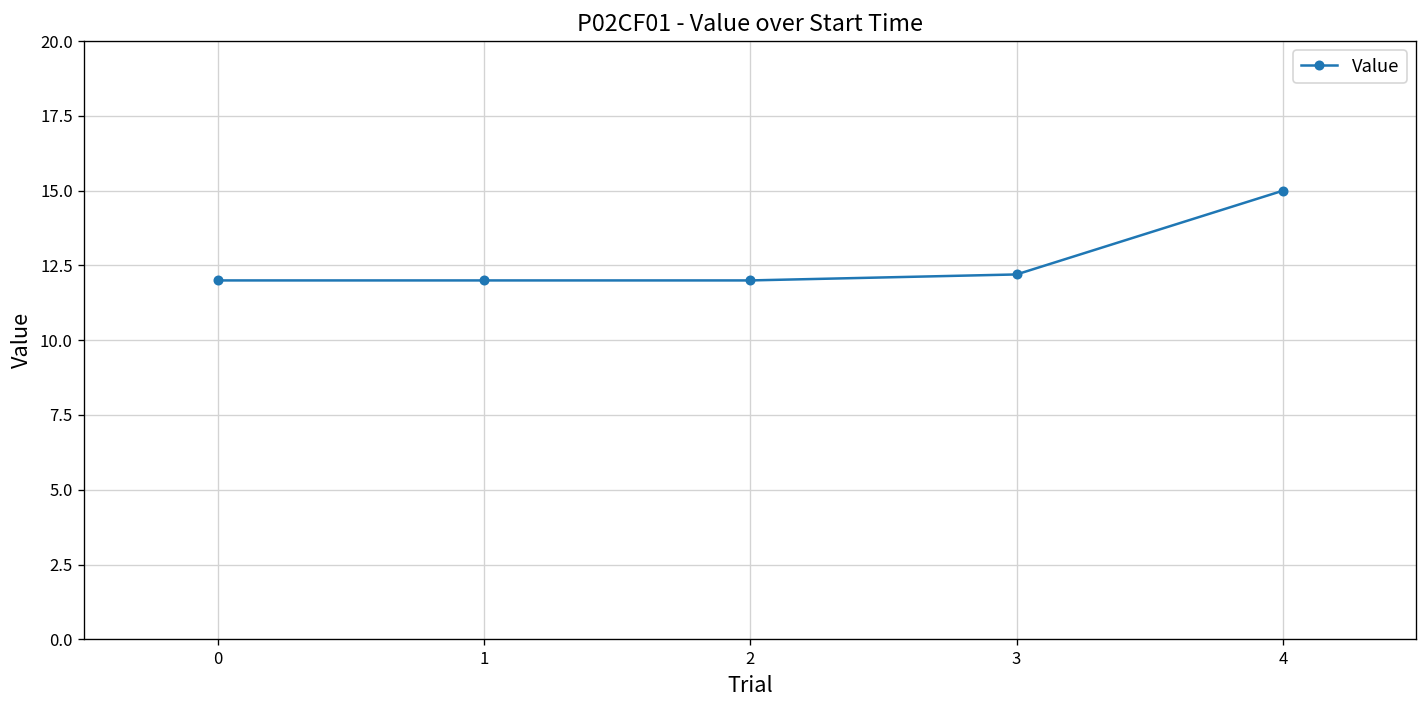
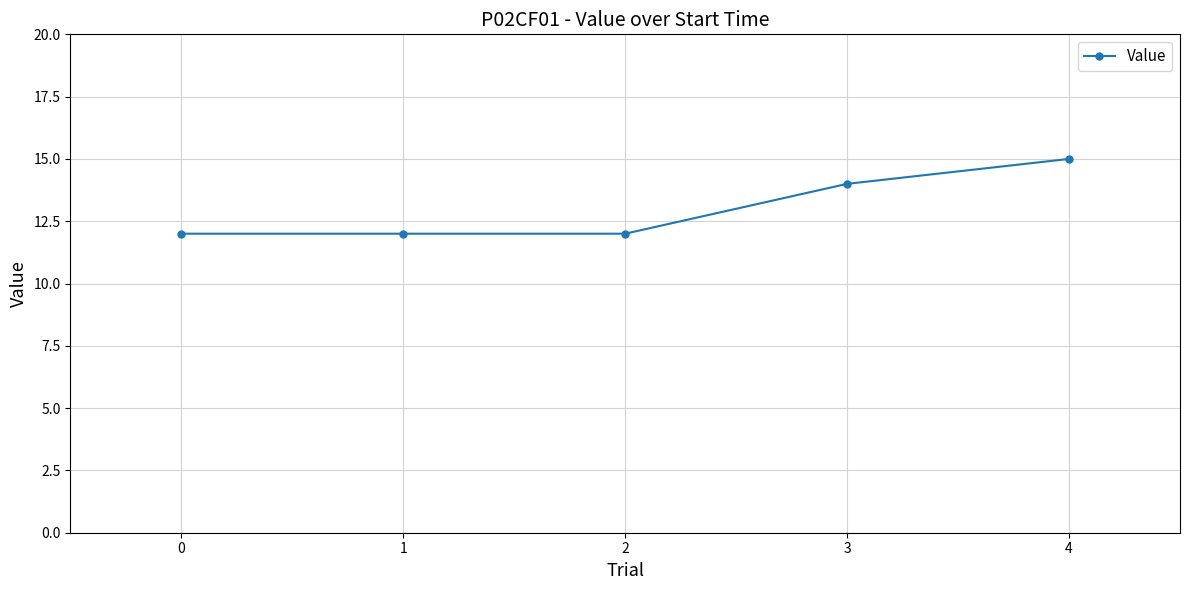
  {
    "0": 12.0,
    "1": 12.0,
    "2": 12.0,
-   "3": 12.2,
+   "3": 14.0,
    "4": 15.0
  }
